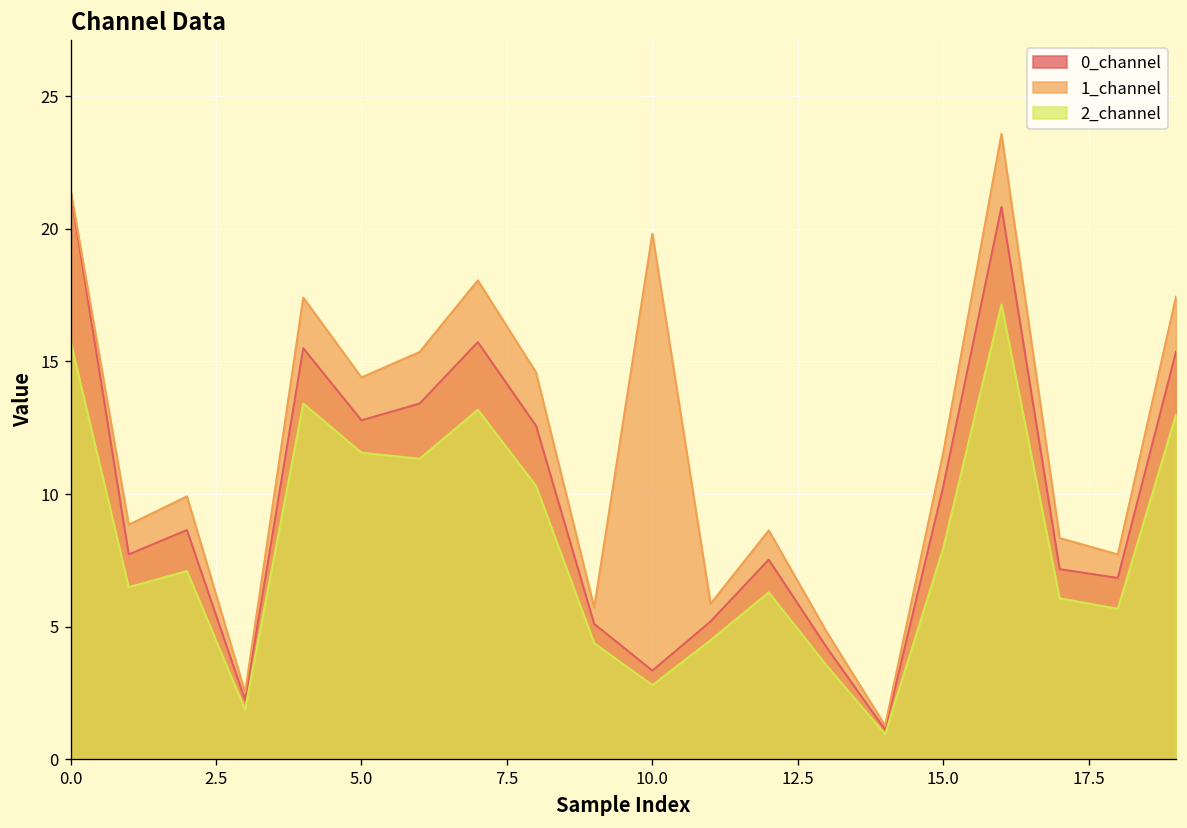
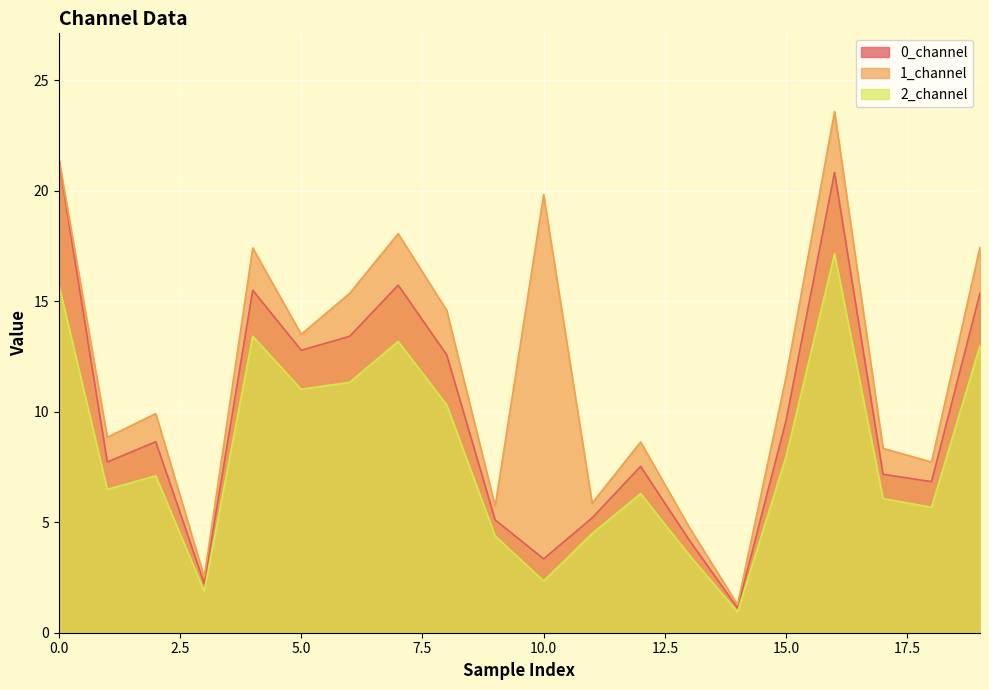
  {
    "0_channel": {
      "5.0": 12.8,
      "10.0": 3.3,
-     "15.0": 10.3
+     "15.0": 9.6
    },
    "1_channel": {
-     "5.0": 14.4,
+     "5.0": 13.5,
      "10.0": 19.8,
      "15.0": 11.6
    },
    "2_channel": {
      "0.0": 15.8,
-     "5.0": 11.6,
-     "10.0": 2.8,
+     "5.0": 11.0,
+     "10.0": 2.3,
      "15.0": 8.0
    }
  }
